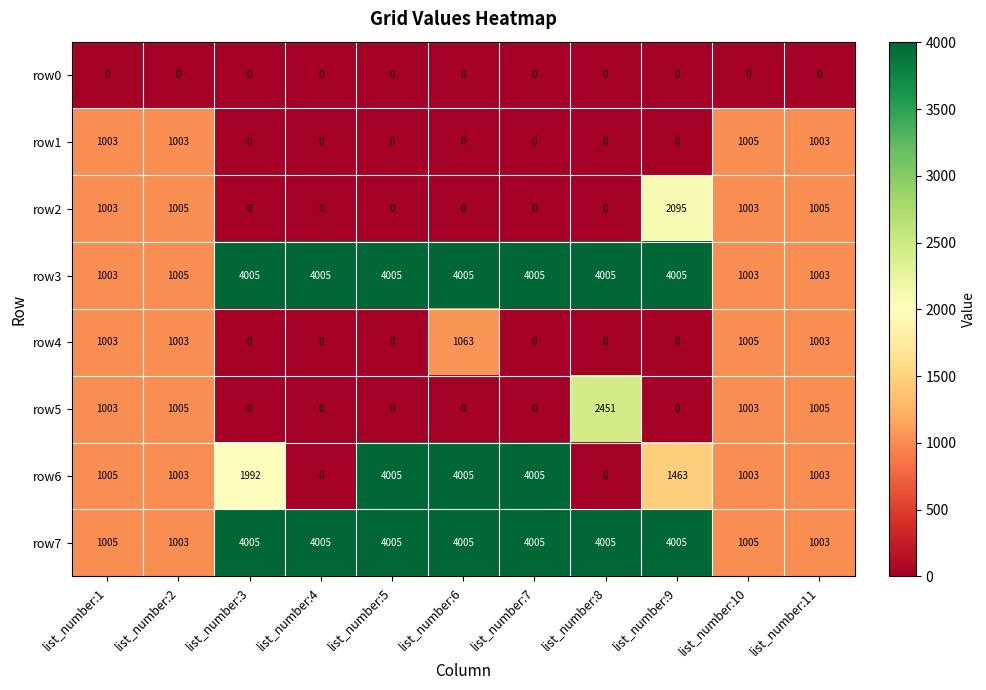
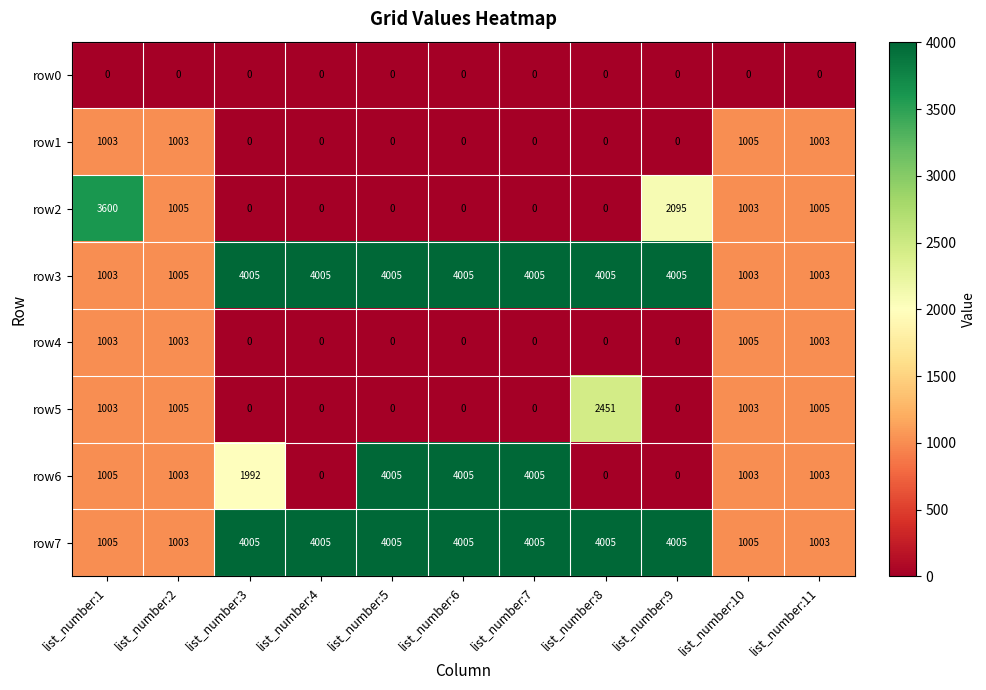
  {
    "row0": {
      "list_number:1": 0,
      "list_number:2": 0,
      "list_number:3": 0,
      "list_number:4": 0,
      "list_number:5": 0,
      "list_number:6": 0,
      "list_number:7": 0,
      "list_number:8": 0,
      "list_number:9": 0,
      "list_number:10": 0,
      "list_number:11": 0
    },
    "row1": {
      "list_number:1": 1003,
      "list_number:2": 1003,
      "list_number:3": 0,
      "list_number:4": 0,
      "list_number:5": 0,
      "list_number:6": 0,
      "list_number:7": 0,
      "list_number:8": 0,
      "list_number:9": 0,
      "list_number:10": 1005,
      "list_number:11": 1003
    },
    "row2": {
-     "list_number:1": 1003,
+     "list_number:1": 3600,
      "list_number:2": 1005,
      "list_number:3": 0,
      "list_number:4": 0,
      "list_number:5": 0,
      "list_number:6": 0,
      "list_number:7": 0,
      "list_number:8": 0,
      "list_number:9": 2095,
      "list_number:10": 1003,
      "list_number:11": 1005
    },
    "row3": {
      "list_number:1": 1003,
      "list_number:2": 1005,
      "list_number:3": 4005,
      "list_number:4": 4005,
      "list_number:5": 4005,
      "list_number:6": 4005,
      "list_number:7": 4005,
      "list_number:8": 4005,
      "list_number:9": 4005,
      "list_number:10": 1003,
      "list_number:11": 1003
    },
    "row4": {
      "list_number:1": 1003,
      "list_number:2": 1003,
      "list_number:3": 0,
      "list_number:4": 0,
      "list_number:5": 0,
-     "list_number:6": 1063,
+     "list_number:6": 0,
      "list_number:7": 0,
      "list_number:8": 0,
      "list_number:9": 0,
      "list_number:10": 1005,
      "list_number:11": 1003
    },
    "row5": {
      "list_number:1": 1003,
      "list_number:2": 1005,
      "list_number:3": 0,
      "list_number:4": 0,
      "list_number:5": 0,
      "list_number:6": 0,
      "list_number:7": 0,
      "list_number:8": 2451,
      "list_number:9": 0,
      "list_number:10": 1003,
      "list_number:11": 1005
    },
    "row6": {
      "list_number:1": 1005,
      "list_number:2": 1003,
      "list_number:3": 1992,
      "list_number:4": 0,
      "list_number:5": 4005,
      "list_number:6": 4005,
      "list_number:7": 4005,
      "list_number:8": 0,
-     "list_number:9": 1463,
+     "list_number:9": 0,
      "list_number:10": 1003,
      "list_number:11": 1003
    },
    "row7": {
      "list_number:1": 1005,
      "list_number:2": 1003,
      "list_number:3": 4005,
      "list_number:4": 4005,
      "list_number:5": 4005,
      "list_number:6": 4005,
      "list_number:7": 4005,
      "list_number:8": 4005,
      "list_number:9": 4005,
      "list_number:10": 1005,
      "list_number:11": 1003
    }
  }
